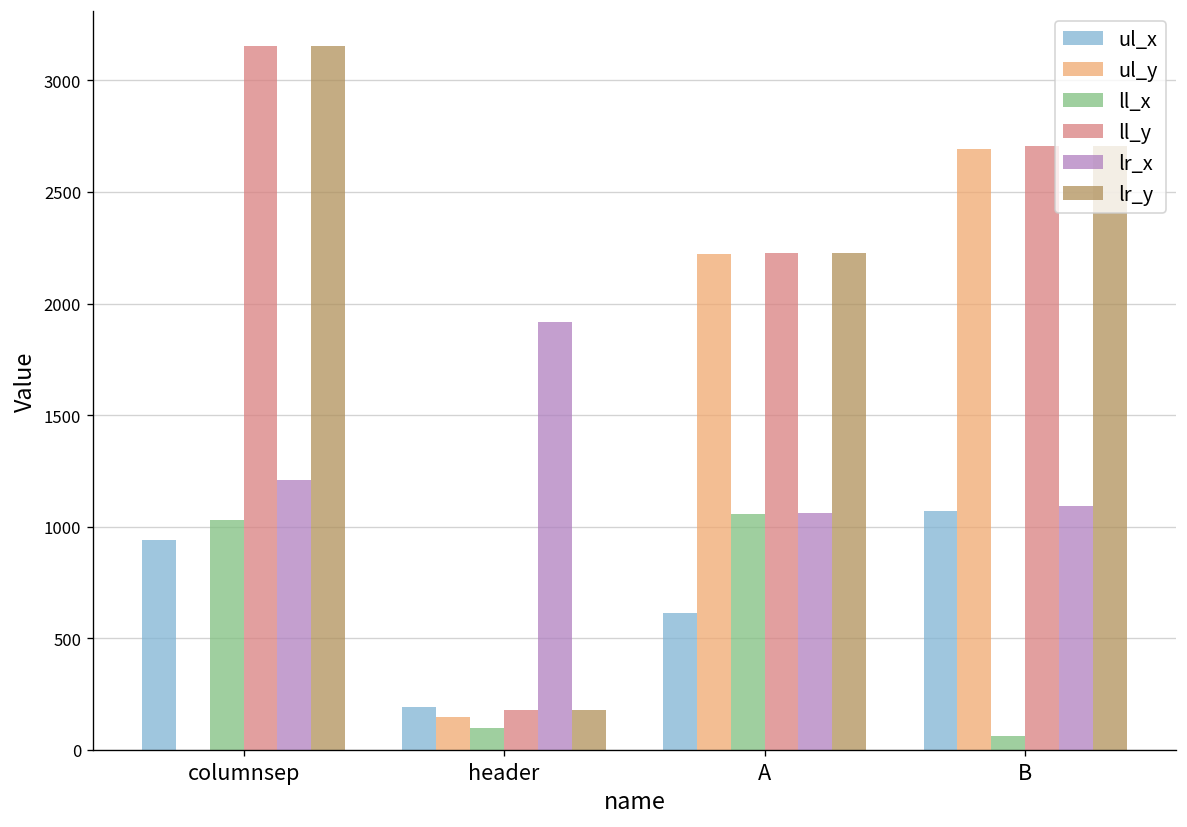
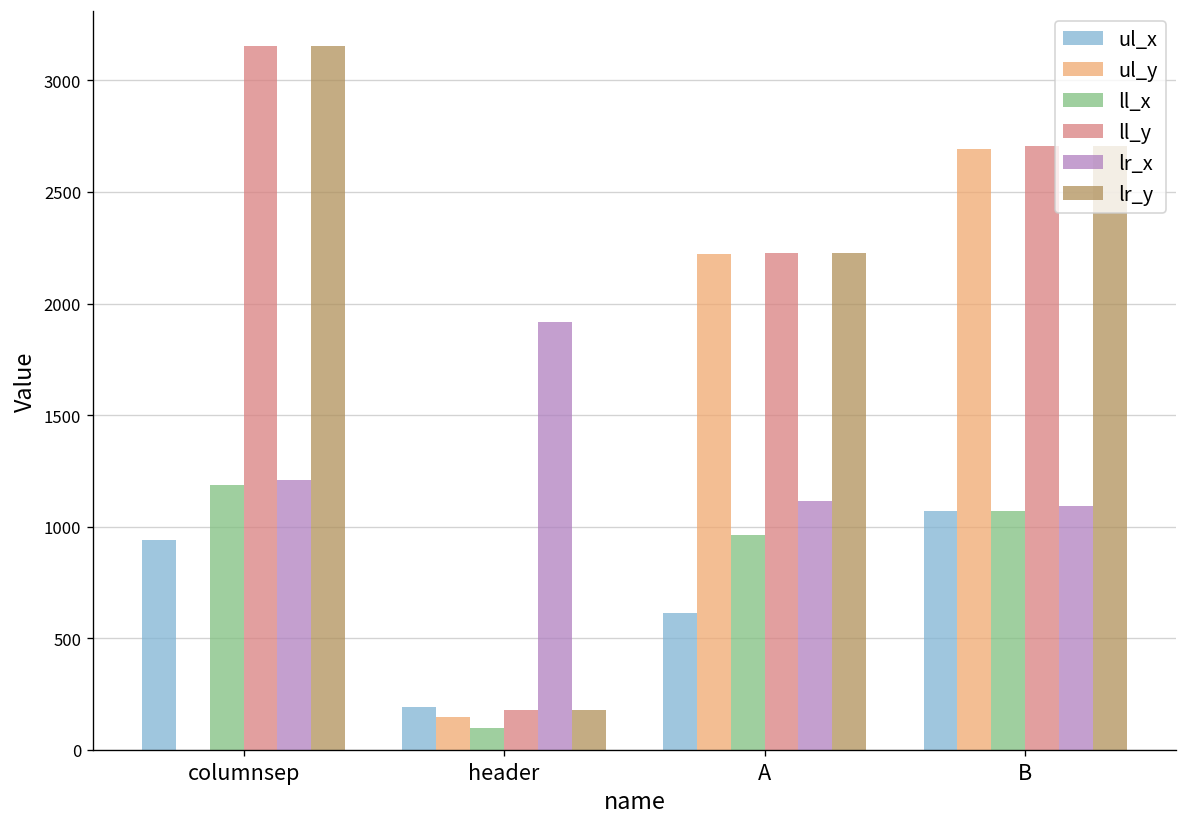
  {
    "ul_x": {
      "columnsep": 940,
      "header": 190,
      "A": 610,
      "B": 1070
    },
    "ll_x": {
-     "columnsep": 1030,
+     "columnsep": 1190,
      "header": 100,
-     "A": 1060,
-     "B": 60
+     "A": 960,
+     "B": 1070
    },
    "lr_x": {
      "columnsep": 1210,
      "header": 1920,
-     "A": 1060,
+     "A": 1110,
      "B": 1090
    }
  }
